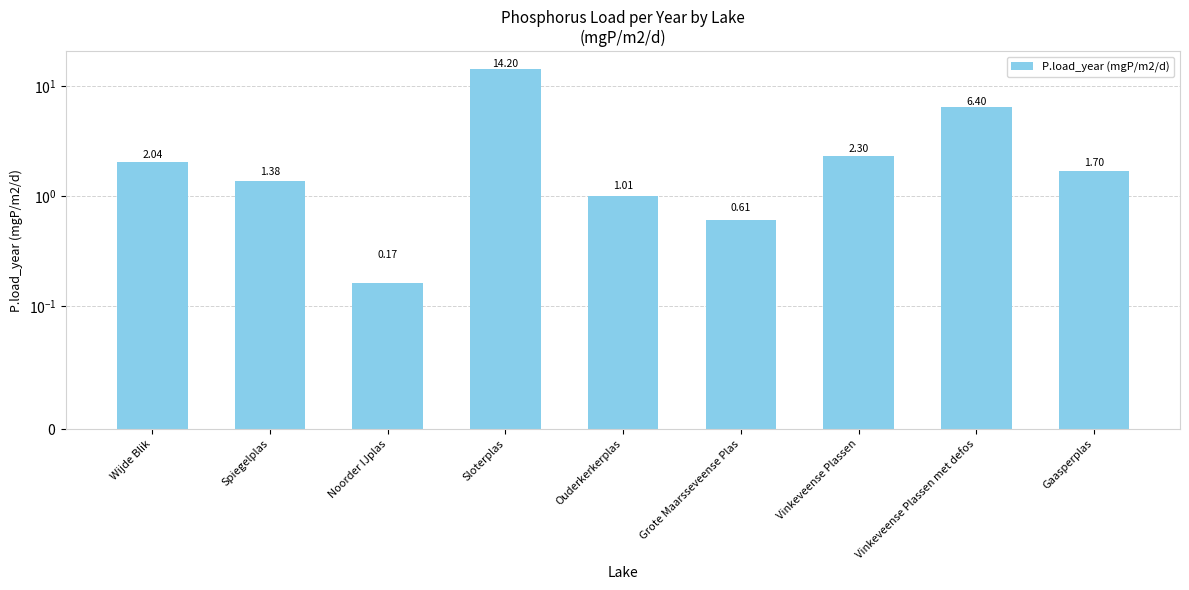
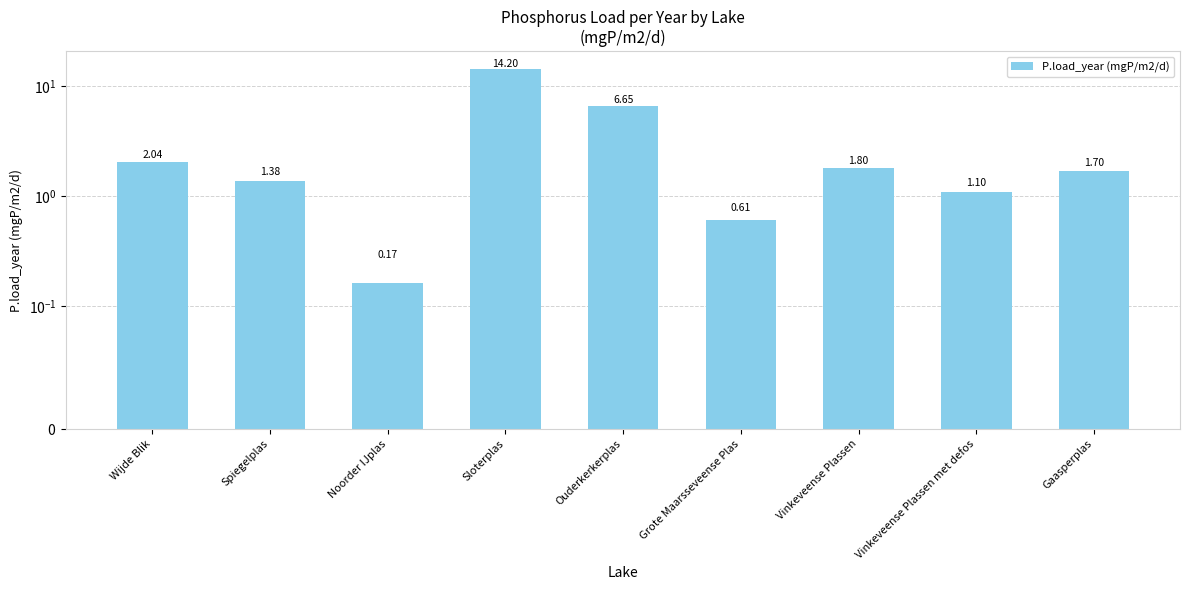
  {
    "Wijde Blik": 2.04,
    "Spiegelplas": 1.38,
    "Noorder IJplas": 0.17,
    "Sloterplas": 14.20,
-   "Ouderkerkerplas": 1.01,
+   "Ouderkerkerplas": 6.65,
    "Grote Maarsseveense Plas": 0.61,
-   "Vinkeveense Plassen": 2.30,
-   "Vinkeveense Plassen met defos": 6.40,
+   "Vinkeveense Plassen": 1.80,
+   "Vinkeveense Plassen met defos": 1.10,
    "Gaasperplas": 1.70
  }
